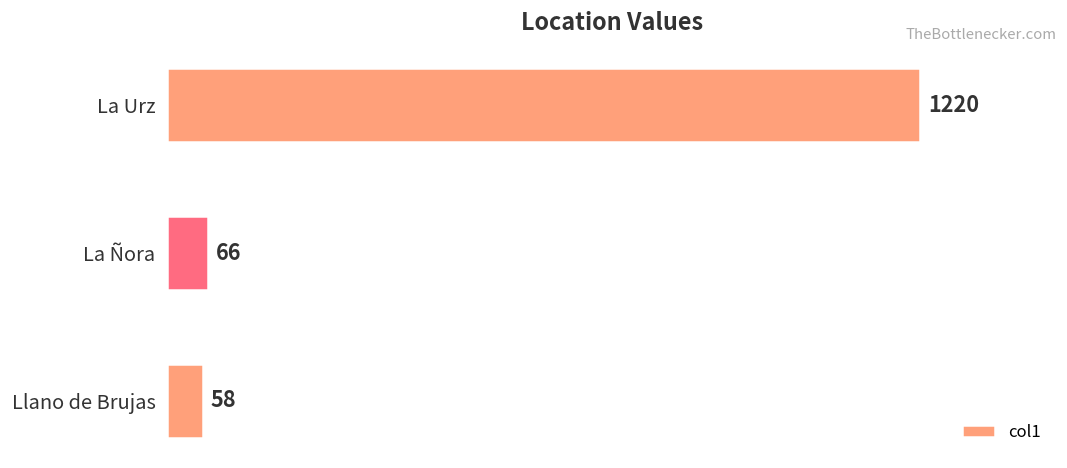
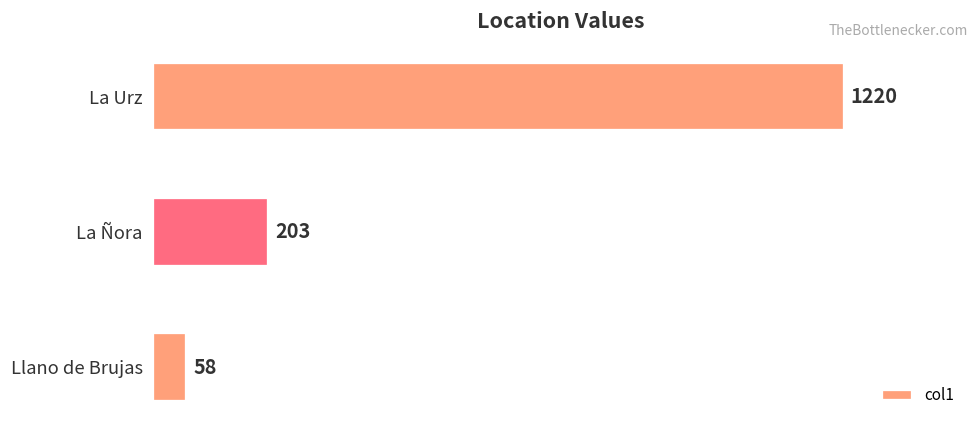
  {
    "La Urz": 1220,
-   "La Ñora": 66,
+   "La Ñora": 203,
    "Llano de Brujas": 58
  }
